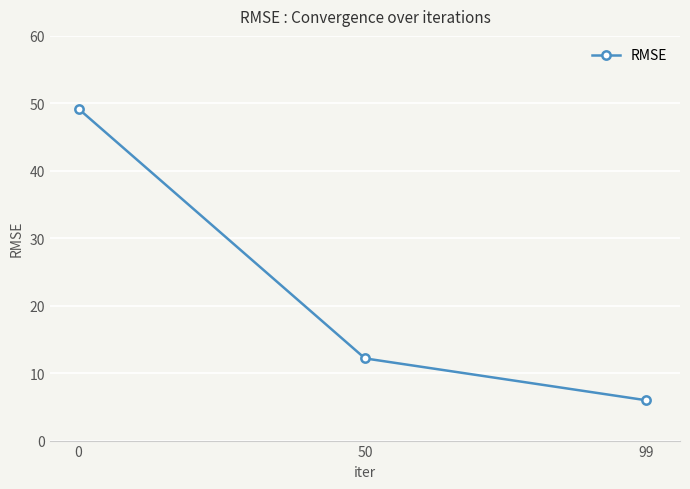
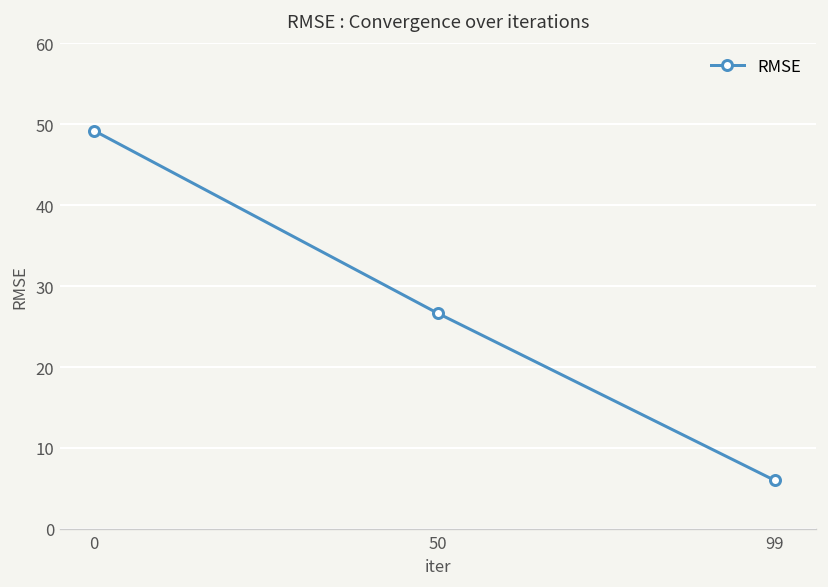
  {
    "0": 49,
-   "50": 12,
+   "50": 27,
    "99": 6
  }
